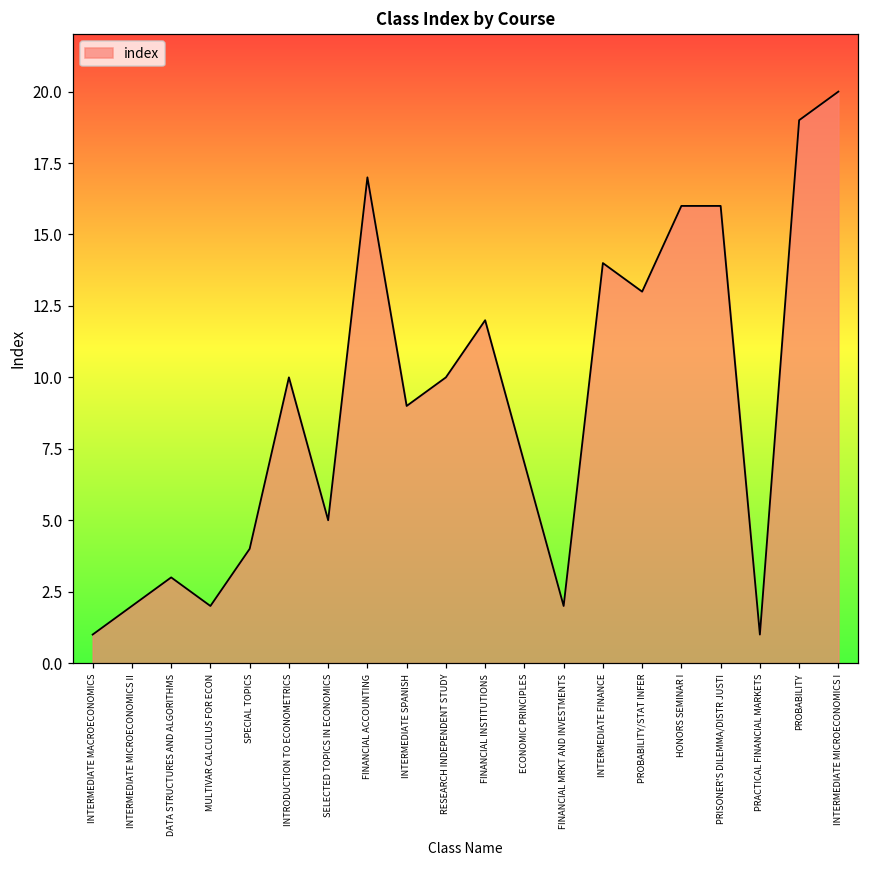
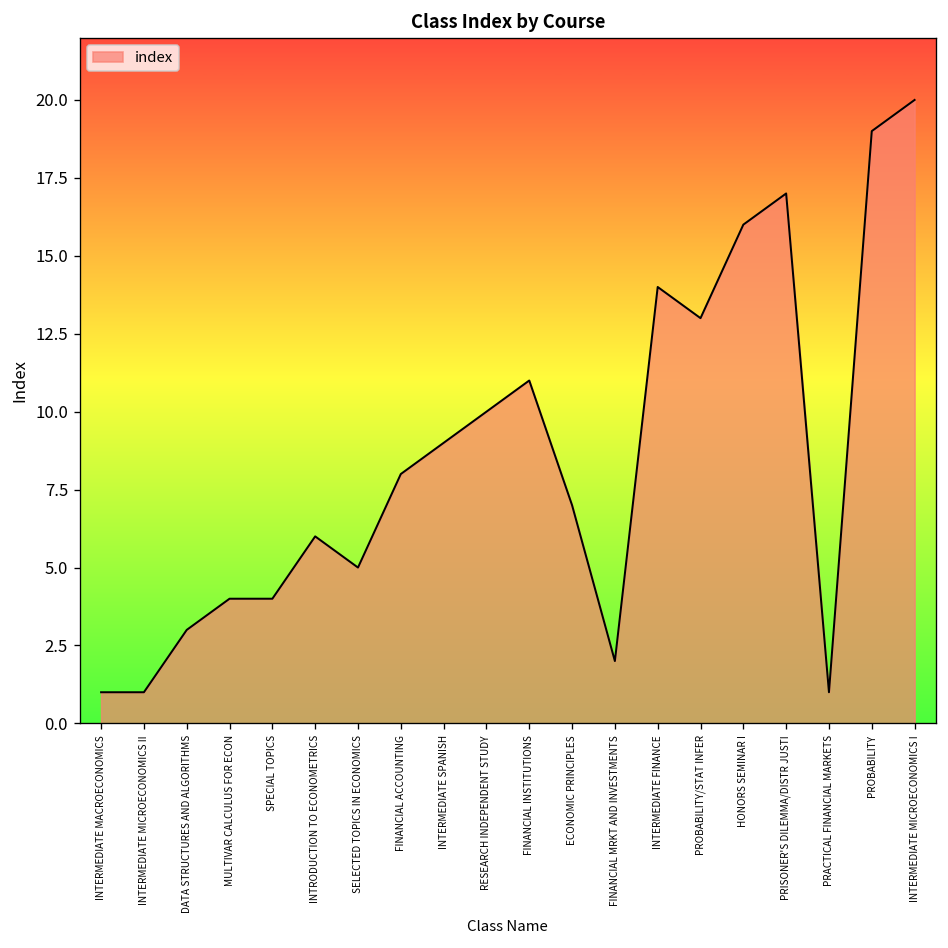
  {
    "INTERMEDIATE MACROECONOMICS": 1,
-   "INTERMEDIATE MICROECONOMICS II": 2,
+   "INTERMEDIATE MICROECONOMICS II": 1,
    "DATA STRUCTURES AND ALGORITHMS": 3,
-   "MULTIVAR CALCULUS FOR ECON": 2,
+   "MULTIVAR CALCULUS FOR ECON": 4,
    "SPECIAL TOPICS": 4,
-   "INTRODUCTION TO ECONOMETRICS": 10,
+   "INTRODUCTION TO ECONOMETRICS": 6,
    "SELECTED TOPICS IN ECONOMICS": 5,
-   "FINANCIAL ACCOUNTING": 17,
+   "FINANCIAL ACCOUNTING": 8,
    "INTERMEDIATE SPANISH": 9,
    "RESEARCH INDEPENDENT STUDY": 10,
-   "FINANCIAL INSTITUTIONS": 12,
+   "FINANCIAL INSTITUTIONS": 11,
    "ECONOMIC PRINCIPLES": 7,
    "FINANCIAL MRKT AND INVESTMENTS": 2,
    "INTERMEDIATE FINANCE": 14,
    "PROBABILITY/STAT INFER": 13,
    "HONORS SEMINAR I": 16,
-   "PRISONER'S DILEMMA/DISTR JUSTI": 16,
+   "PRISONER'S DILEMMA/DISTR JUSTI": 17,
    "PRACTICAL FINANCIAL MARKETS": 1,
    "PROBABILITY": 19,
    "INTERMEDIATE MICROECONOMICS I": 20
  }
